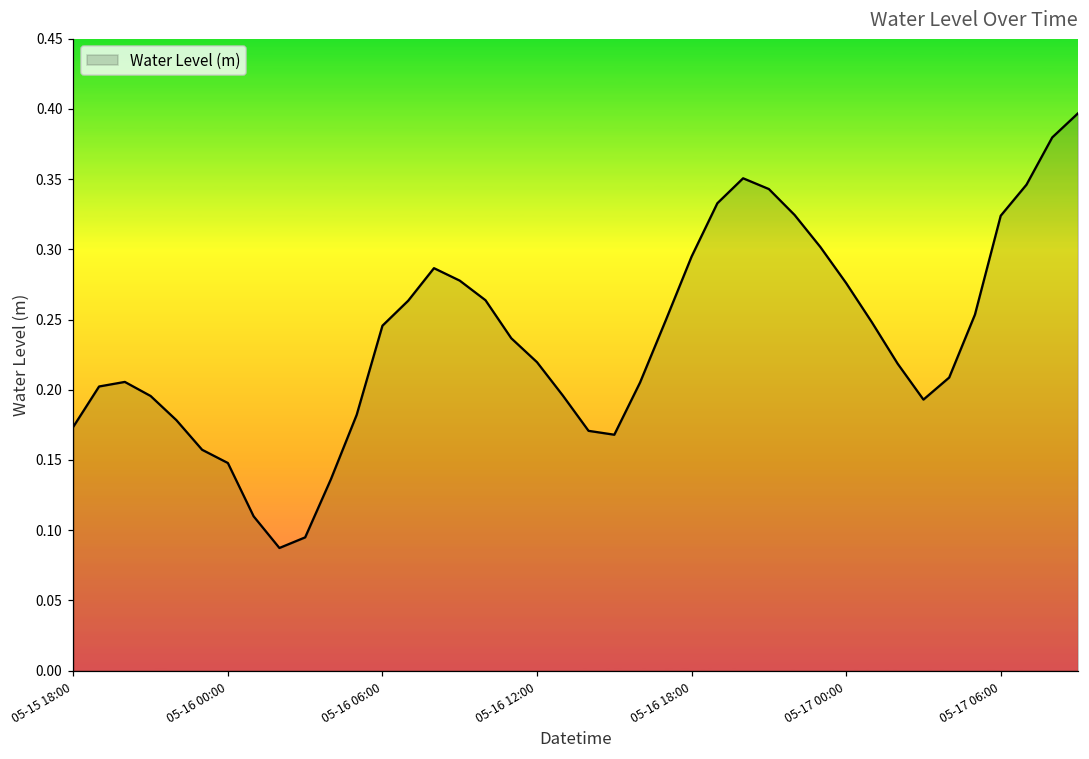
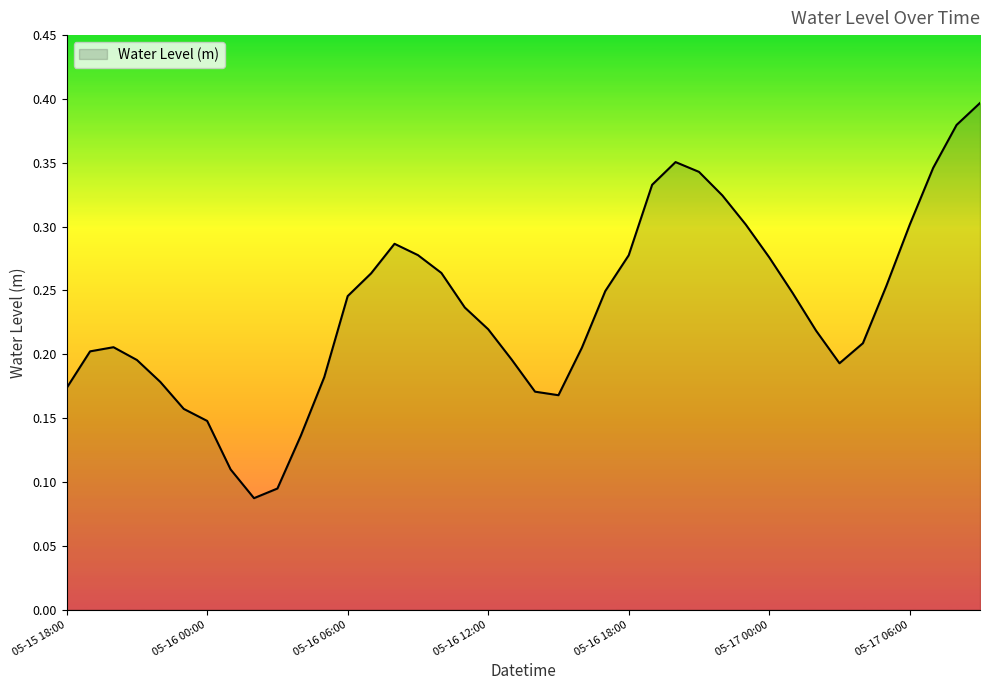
  {
    "05-15 18:00": 0.174,
    "05-16 00:00": 0.148,
    "05-16 06:00": 0.246,
    "05-16 12:00": 0.220,
-   "05-16 18:00": 0.295,
+   "05-16 18:00": 0.278,
    "05-17 00:00": 0.276,
-   "05-17 06:00": 0.324
+   "05-17 06:00": 0.302
  }
